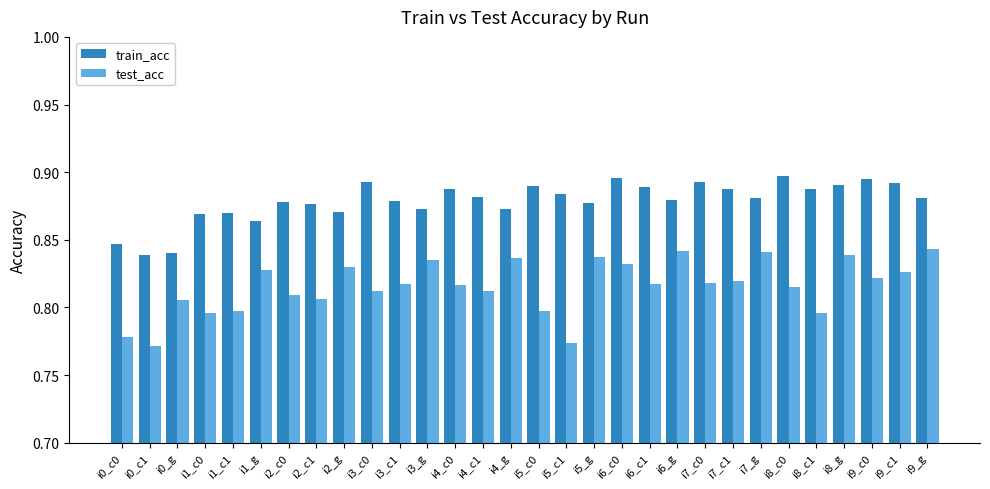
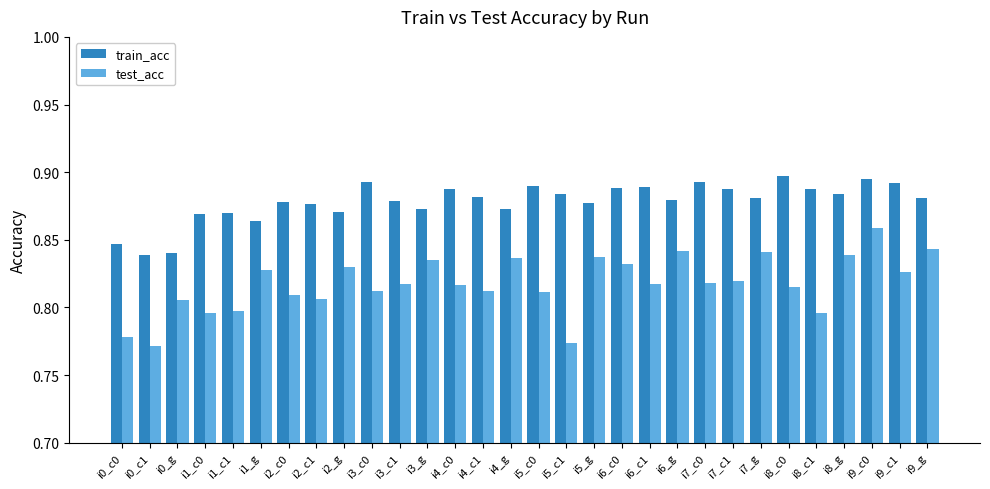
  {
    "train_acc": {
      "i0_c0": 0.847,
      "i0_c1": 0.839,
      "i0_g": 0.840,
      "i1_c0": 0.869,
      "i1_c1": 0.870,
      "i1_g": 0.864,
      "i2_c0": 0.878,
      "i2_c1": 0.876,
      "i2_g": 0.871,
      "i3_c0": 0.893,
      "i3_c1": 0.879,
      "i3_g": 0.873,
      "i4_c0": 0.888,
      "i4_c1": 0.881,
      "i4_g": 0.873,
      "i5_c0": 0.890,
      "i5_c1": 0.884,
      "i5_g": 0.877,
-     "i6_c0": 0.896,
+     "i6_c0": 0.889,
      "i6_c1": 0.889,
      "i6_g": 0.879,
      "i7_c0": 0.892,
      "i7_c1": 0.888,
      "i7_g": 0.881,
      "i8_c0": 0.897,
      "i8_c1": 0.887,
-     "i8_g": 0.891,
+     "i8_g": 0.884,
      "i9_c0": 0.895,
      "i9_c1": 0.892,
      "i9_g": 0.881
    },
    "test_acc": {
      "i0_c0": 0.778,
      "i0_c1": 0.771,
      "i0_g": 0.806,
      "i1_c0": 0.796,
      "i1_c1": 0.798,
      "i1_g": 0.828,
      "i2_c0": 0.810,
      "i2_c1": 0.806,
      "i2_g": 0.830,
      "i3_c0": 0.812,
      "i3_c1": 0.817,
      "i3_g": 0.835,
      "i4_c0": 0.817,
      "i4_c1": 0.812,
      "i4_g": 0.836,
-     "i5_c0": 0.797,
+     "i5_c0": 0.812,
      "i5_c1": 0.773,
      "i5_g": 0.837,
      "i6_c0": 0.832,
      "i6_c1": 0.818,
      "i6_g": 0.842,
      "i7_c0": 0.818,
      "i7_c1": 0.820,
      "i7_g": 0.841,
      "i8_c0": 0.815,
      "i8_c1": 0.796,
      "i8_g": 0.839,
-     "i9_c0": 0.822,
+     "i9_c0": 0.859,
      "i9_c1": 0.826,
      "i9_g": 0.843
    }
  }
